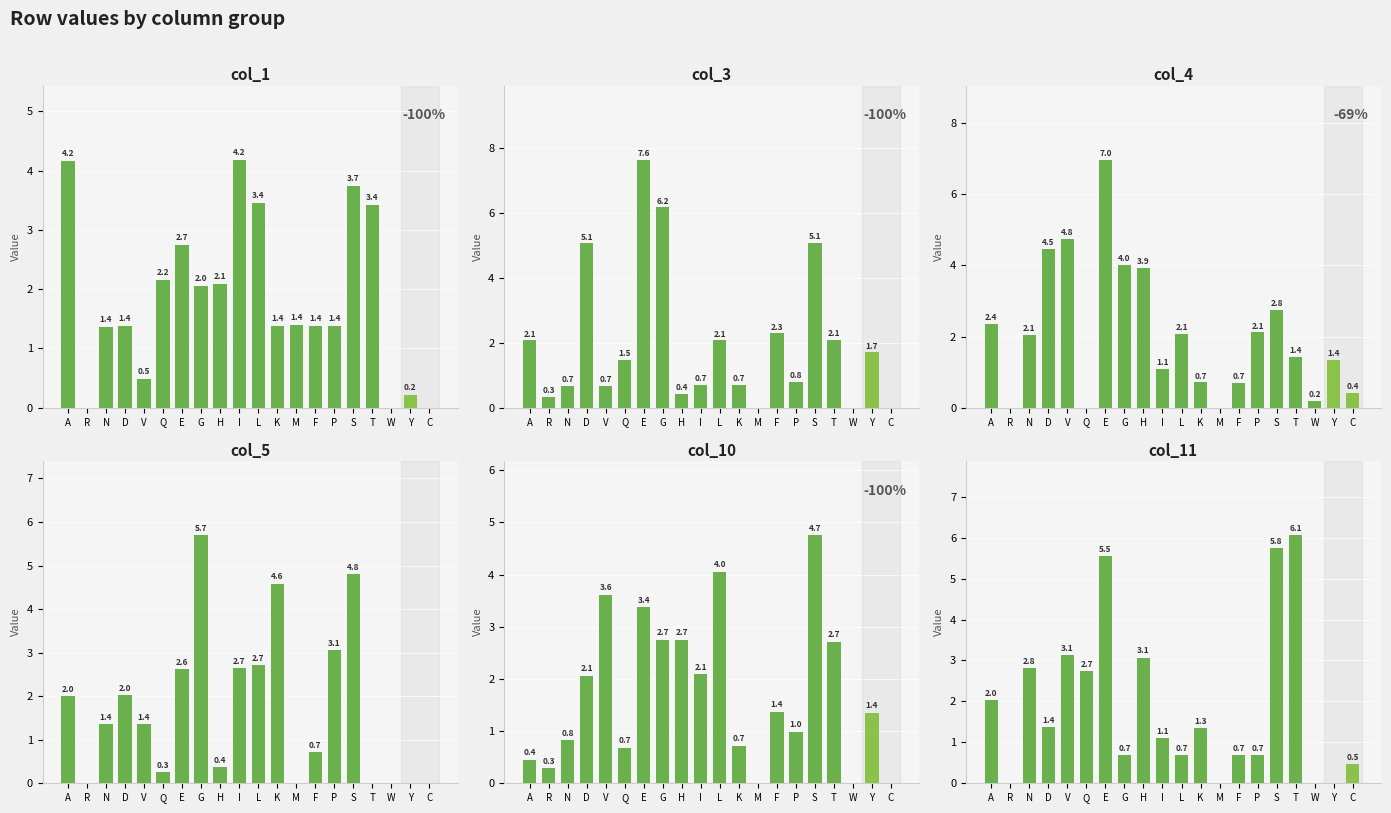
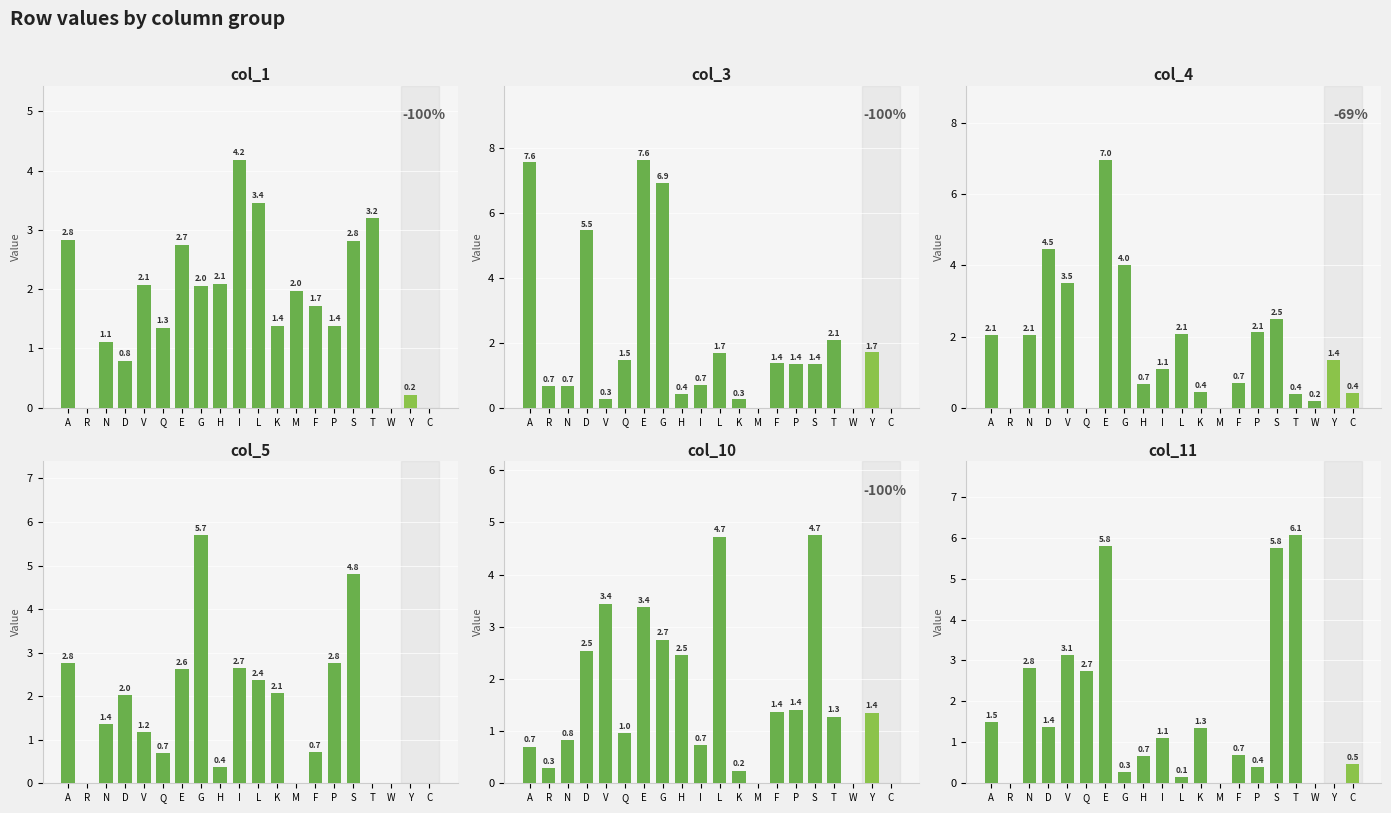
  {
    "col_1": {
-     "A": 4.2,
-     "N": 1.4,
-     "D": 1.4,
-     "V": 0.5,
-     "Q": 2.2,
+     "A": 2.8,
+     "N": 1.1,
+     "D": 0.8,
+     "V": 2.1,
+     "Q": 1.3,
      "E": 2.7,
      "G": 2.0,
      "H": 2.1,
      "I": 4.2,
      "L": 3.4,
      "K": 1.4,
-     "M": 1.4,
-     "F": 1.4,
+     "M": 2.0,
+     "F": 1.7,
      "P": 1.4,
-     "S": 3.7,
-     "T": 3.4,
+     "S": 2.8,
+     "T": 3.2,
      "Y": 0.2
    },
    "col_3": {
-     "A": 2.1,
-     "R": 0.3,
+     "A": 7.6,
+     "R": 0.7,
      "N": 0.7,
-     "D": 5.1,
-     "V": 0.7,
+     "D": 5.5,
+     "V": 0.3,
      "Q": 1.5,
      "E": 7.6,
-     "G": 6.2,
+     "G": 6.9,
      "H": 0.4,
      "I": 0.7,
-     "L": 2.1,
-     "K": 0.7,
-     "F": 2.3,
-     "P": 0.8,
-     "S": 5.1,
+     "L": 1.7,
+     "K": 0.3,
+     "F": 1.4,
+     "P": 1.4,
+     "S": 1.4,
      "T": 2.1,
      "Y": 1.7
    },
    "col_4": {
-     "A": 2.4,
+     "A": 2.1,
      "N": 2.1,
      "D": 4.5,
-     "V": 4.8,
+     "V": 3.5,
      "E": 7.0,
      "G": 4.0,
-     "H": 3.9,
+     "H": 0.7,
      "I": 1.1,
      "L": 2.1,
-     "K": 0.7,
+     "K": 0.4,
      "F": 0.7,
      "P": 2.1,
-     "S": 2.8,
-     "T": 1.4,
+     "S": 2.5,
+     "T": 0.4,
      "W": 0.2,
      "Y": 1.4,
      "C": 0.4
    },
    "col_5": {
-     "A": 2.0,
+     "A": 2.8,
      "N": 1.4,
      "D": 2.0,
-     "V": 1.4,
-     "Q": 0.3,
+     "V": 1.2,
+     "Q": 0.7,
      "E": 2.6,
      "G": 5.7,
      "H": 0.4,
      "I": 2.7,
-     "L": 2.7,
-     "K": 4.6,
+     "L": 2.4,
+     "K": 2.1,
      "F": 0.7,
-     "P": 3.1,
+     "P": 2.8,
      "S": 4.8
    },
    "col_10": {
-     "A": 0.4,
+     "A": 0.7,
      "R": 0.3,
      "N": 0.8,
-     "D": 2.1,
-     "V": 3.6,
-     "Q": 0.7,
+     "D": 2.5,
+     "V": 3.4,
+     "Q": 1.0,
      "E": 3.4,
      "G": 2.7,
-     "H": 2.7,
-     "I": 2.1,
-     "L": 4.0,
-     "K": 0.7,
+     "H": 2.5,
+     "I": 0.7,
+     "L": 4.7,
+     "K": 0.2,
      "F": 1.4,
-     "P": 1.0,
+     "P": 1.4,
      "S": 4.7,
-     "T": 2.7,
+     "T": 1.3,
      "Y": 1.4
    },
    "col_11": {
-     "A": 2.0,
+     "A": 1.5,
      "N": 2.8,
      "D": 1.4,
      "V": 3.1,
      "Q": 2.7,
-     "E": 5.5,
-     "G": 0.7,
-     "H": 3.1,
+     "E": 5.8,
+     "G": 0.3,
+     "H": 0.7,
      "I": 1.1,
-     "L": 0.7,
+     "L": 0.1,
      "K": 1.3,
      "F": 0.7,
-     "P": 0.7,
+     "P": 0.4,
      "S": 5.8,
      "T": 6.1,
      "C": 0.5
    }
  }
